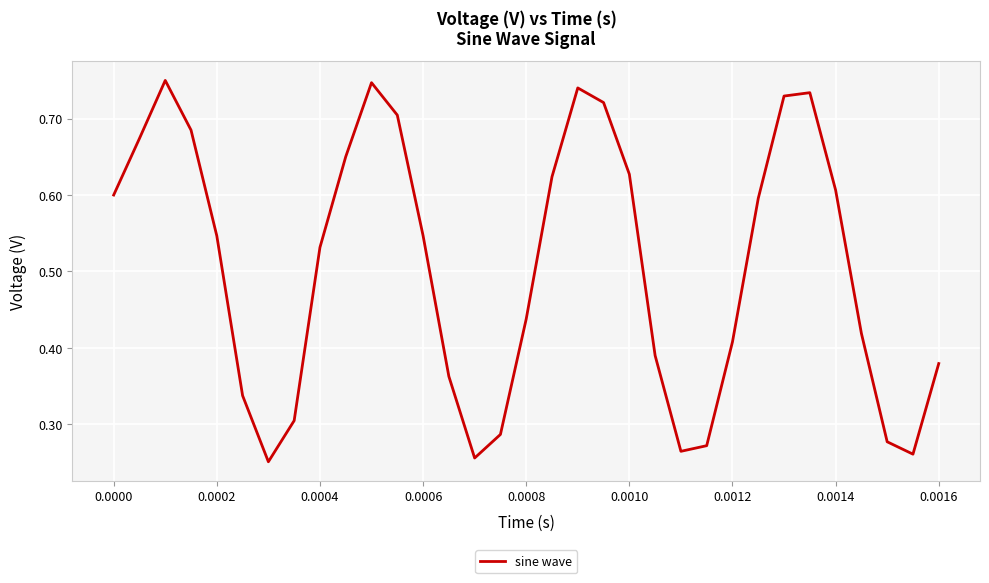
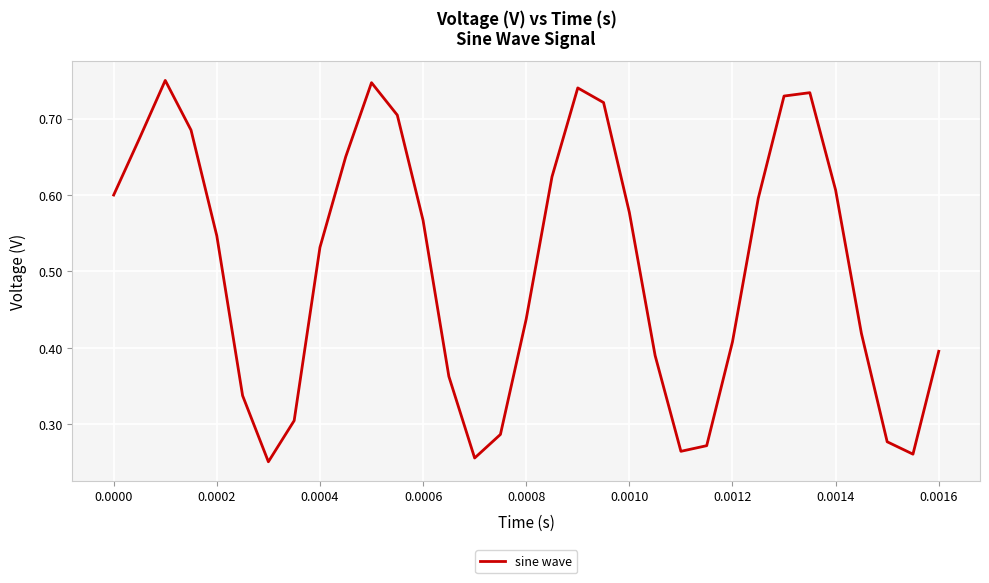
  {
    "0.0000": 0.60,
    "0.0002": 0.55,
    "0.0004": 0.53,
-   "0.0006": 0.55,
+   "0.0006": 0.57,
    "0.0008": 0.44,
-   "0.0010": 0.63,
+   "0.0010": 0.58,
    "0.0012": 0.41,
    "0.0014": 0.61,
-   "0.0016": 0.38
+   "0.0016": 0.40
  }
